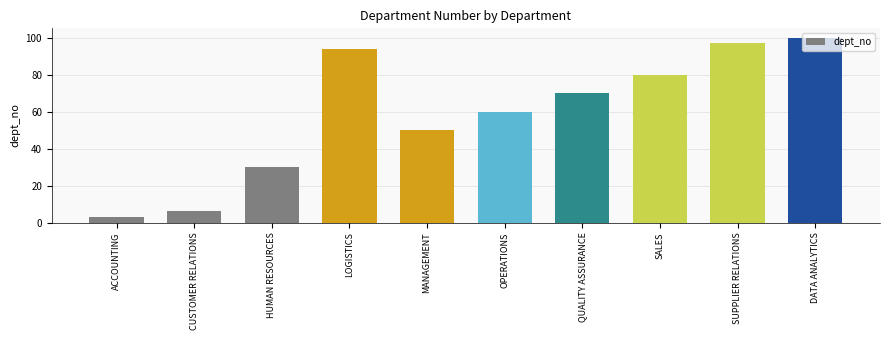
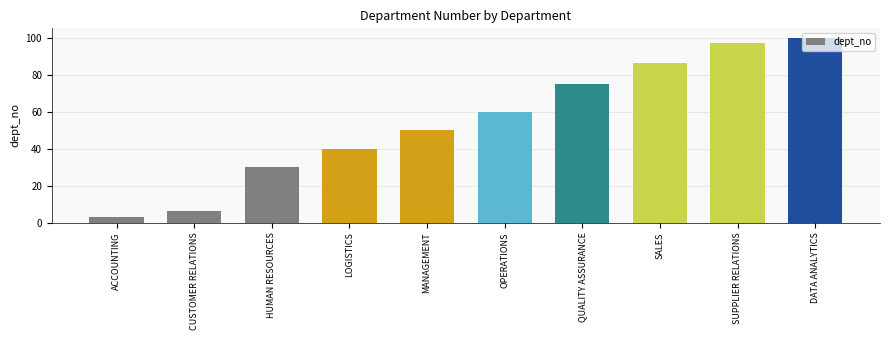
  {
    "ACCOUNTING": 3,
    "CUSTOMER RELATIONS": 6,
    "HUMAN RESOURCES": 30,
-   "LOGISTICS": 94,
+   "LOGISTICS": 40,
    "MANAGEMENT": 50,
    "OPERATIONS": 60,
-   "QUALITY ASSURANCE": 70,
-   "SALES": 80,
+   "QUALITY ASSURANCE": 75,
+   "SALES": 86,
    "SUPPLIER RELATIONS": 97
  }
